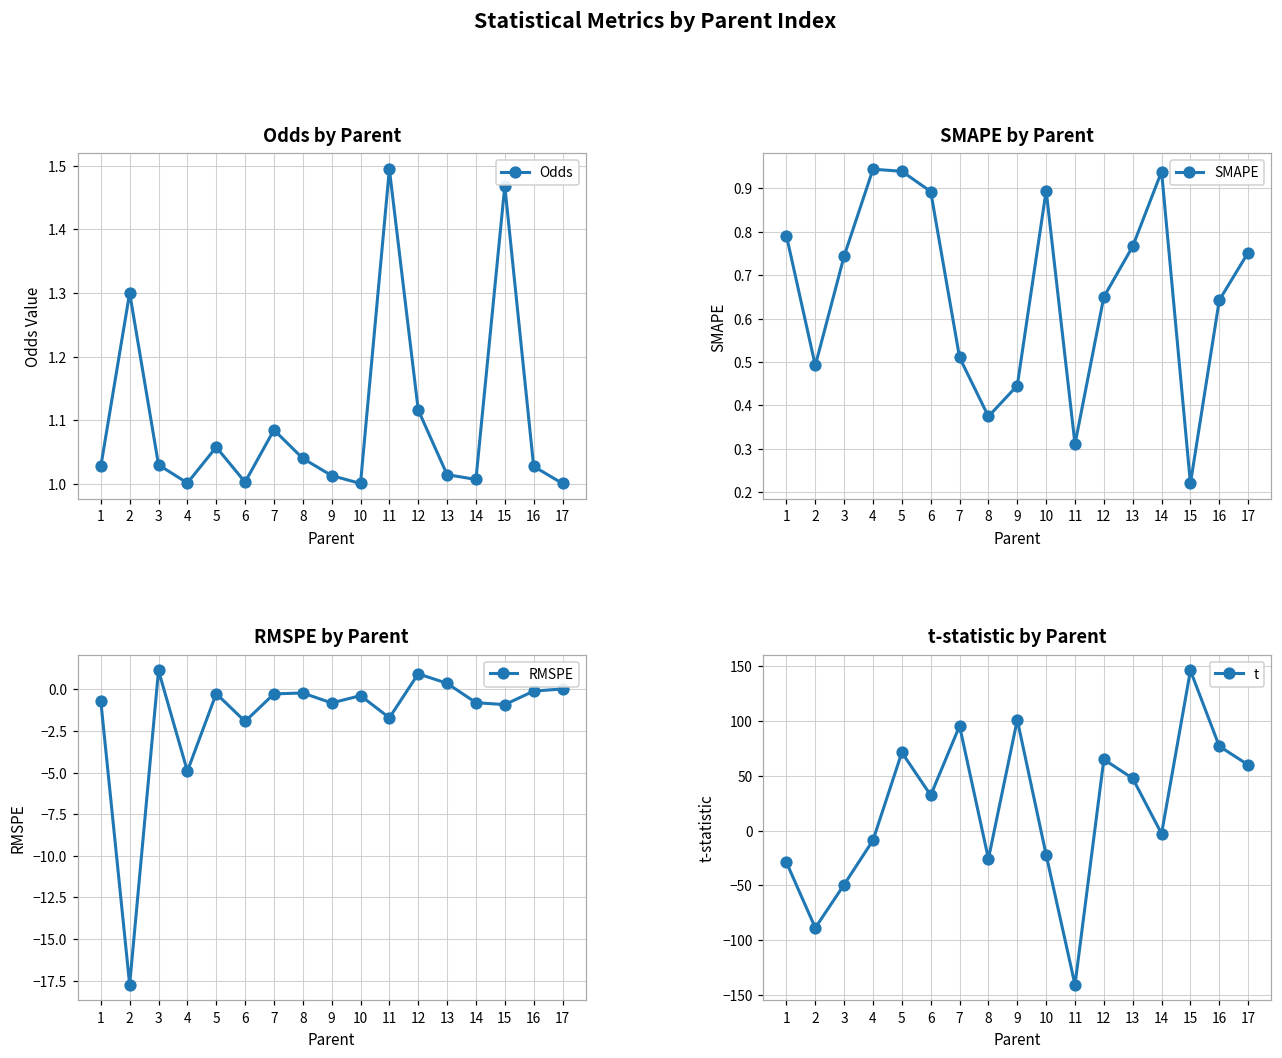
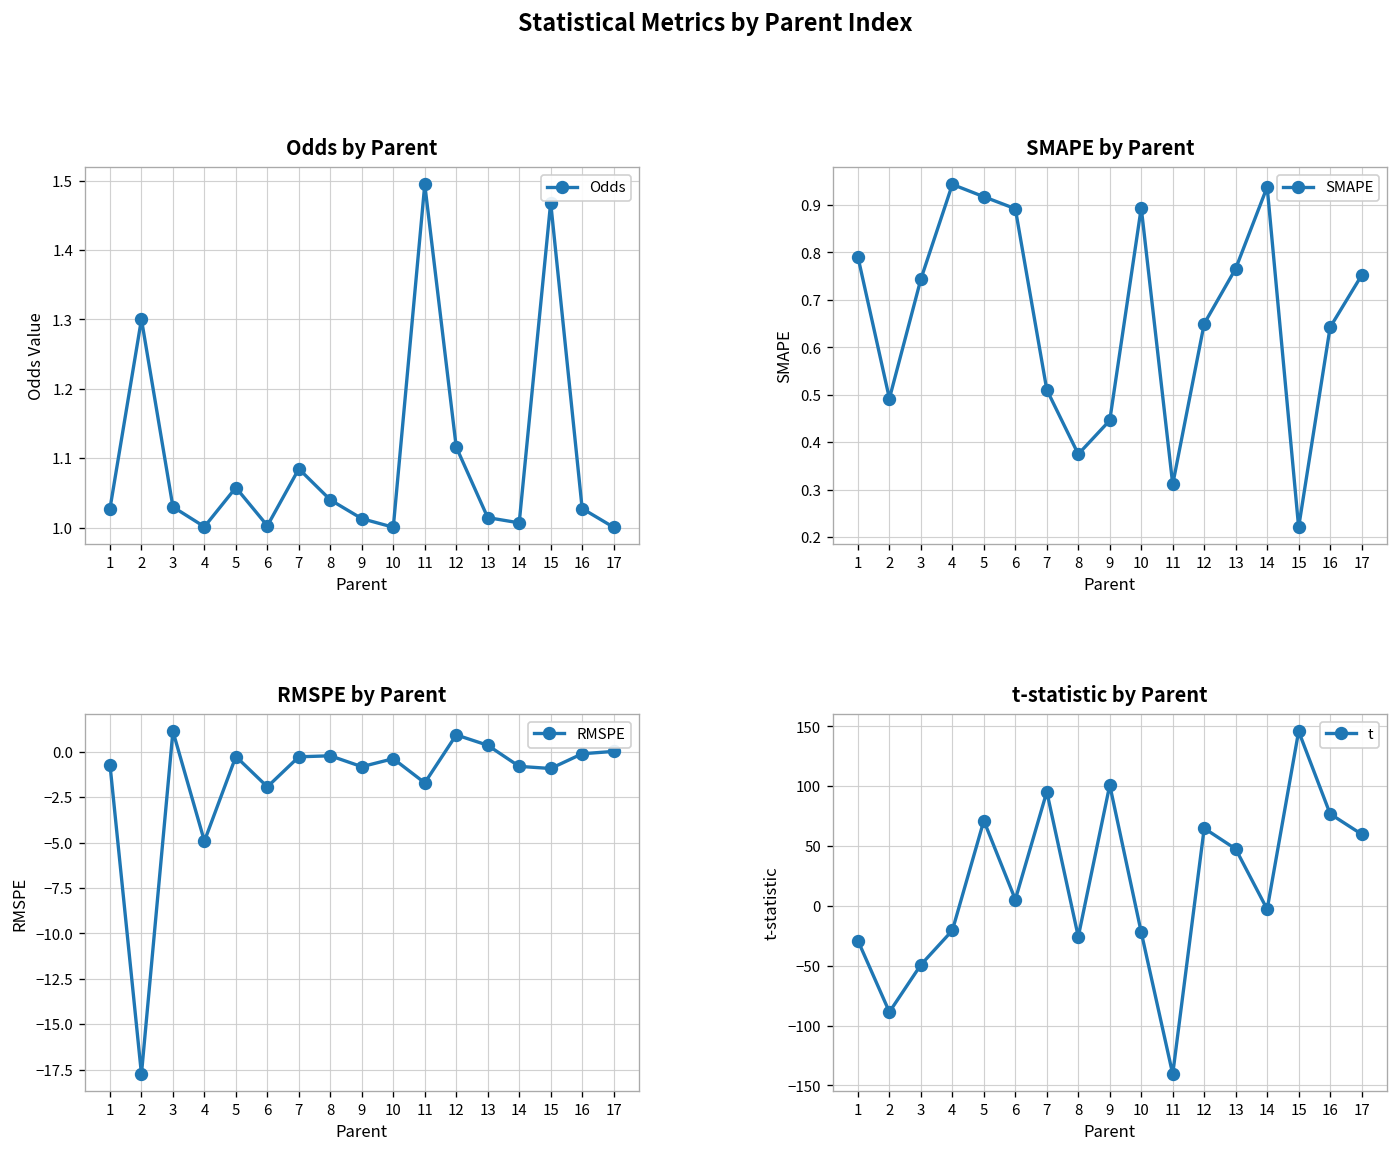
  {
    "Odds by Parent": {
      "1": 1.03,
      "2": 1.30,
      "3": 1.03,
      "4": 1.00,
      "5": 1.06,
      "6": 1.00,
      "7": 1.08,
      "8": 1.04,
      "9": 1.01,
      "10": 1.00,
      "11": 1.49,
      "12": 1.12,
      "13": 1.01,
      "14": 1.01,
      "15": 1.47,
      "16": 1.03,
      "17": 1.00
    },
    "SMAPE by Parent": {
      "1": 0.79,
      "2": 0.49,
      "3": 0.74,
      "4": 0.94,
-     "5": 0.94,
+     "5": 0.92,
      "6": 0.89,
      "7": 0.51,
      "8": 0.37,
      "9": 0.45,
      "10": 0.89,
      "11": 0.31,
      "12": 0.65,
      "13": 0.77,
      "14": 0.94,
      "15": 0.22,
      "16": 0.64,
      "17": 0.75
    },
    "RMSPE by Parent": {
      "1": -0.7,
      "2": -17.8,
      "3": 1.1,
      "4": -4.9,
      "5": -0.3,
      "6": -1.9,
      "7": -0.3,
      "8": -0.2,
      "9": -0.8,
      "10": -0.4,
      "11": -1.7,
      "12": 0.9,
      "13": 0.4,
      "14": -0.8,
      "15": -0.9,
      "16": -0.1,
      "17": 0.0
    },
    "t-statistic by Parent": {
      "1": -30,
      "2": -90,
      "3": -50,
-     "4": -10,
+     "4": -20,
      "5": 70,
-     "6": 30,
+     "6": 10,
      "7": 100,
      "8": -30,
      "9": 100,
      "10": -20,
      "11": -140,
      "12": 60,
      "13": 50,
      "14": 0,
      "15": 150,
      "16": 80,
      "17": 60
    }
  }
